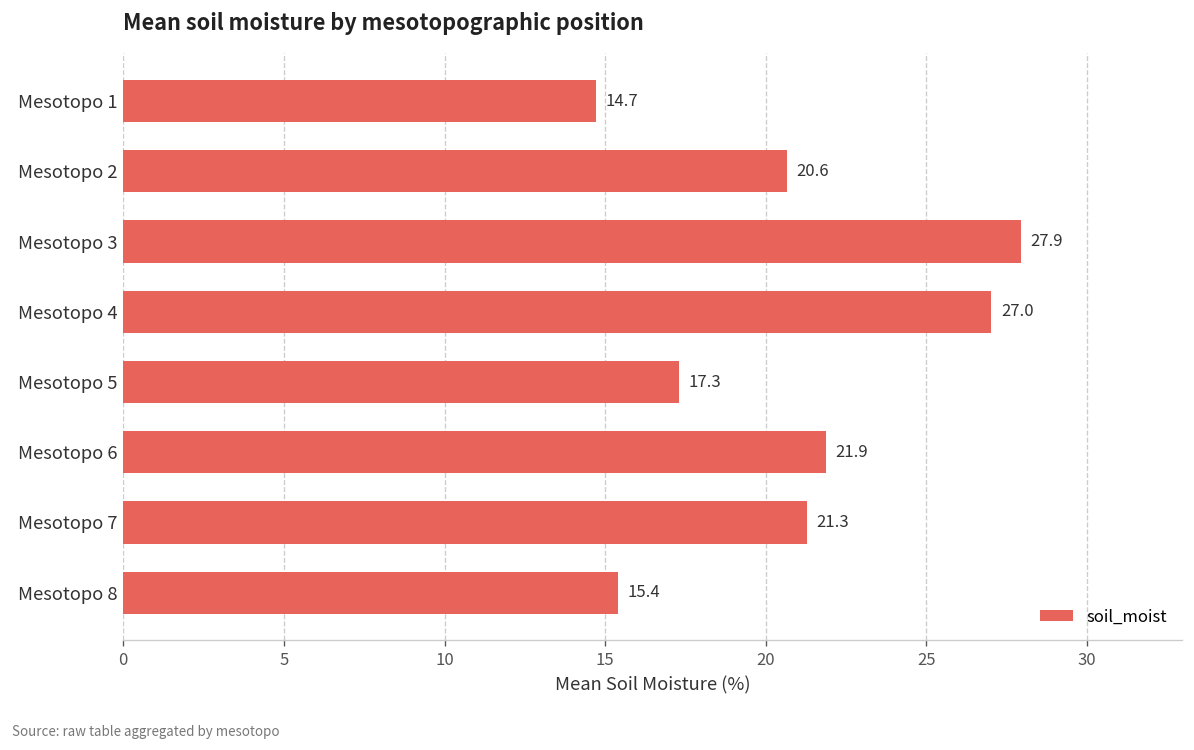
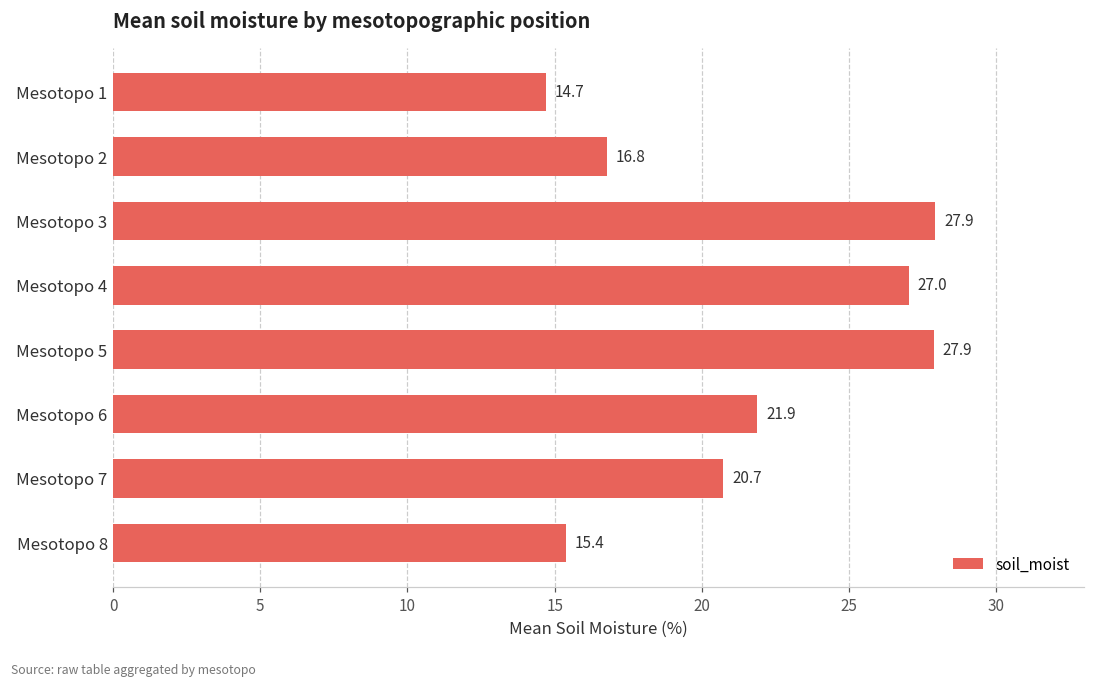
  {
    "Mesotopo 1": 14.7,
-   "Mesotopo 2": 20.6,
+   "Mesotopo 2": 16.8,
    "Mesotopo 3": 27.9,
    "Mesotopo 4": 27.0,
-   "Mesotopo 5": 17.3,
+   "Mesotopo 5": 27.9,
    "Mesotopo 6": 21.9,
-   "Mesotopo 7": 21.3,
+   "Mesotopo 7": 20.7,
    "Mesotopo 8": 15.4
  }
